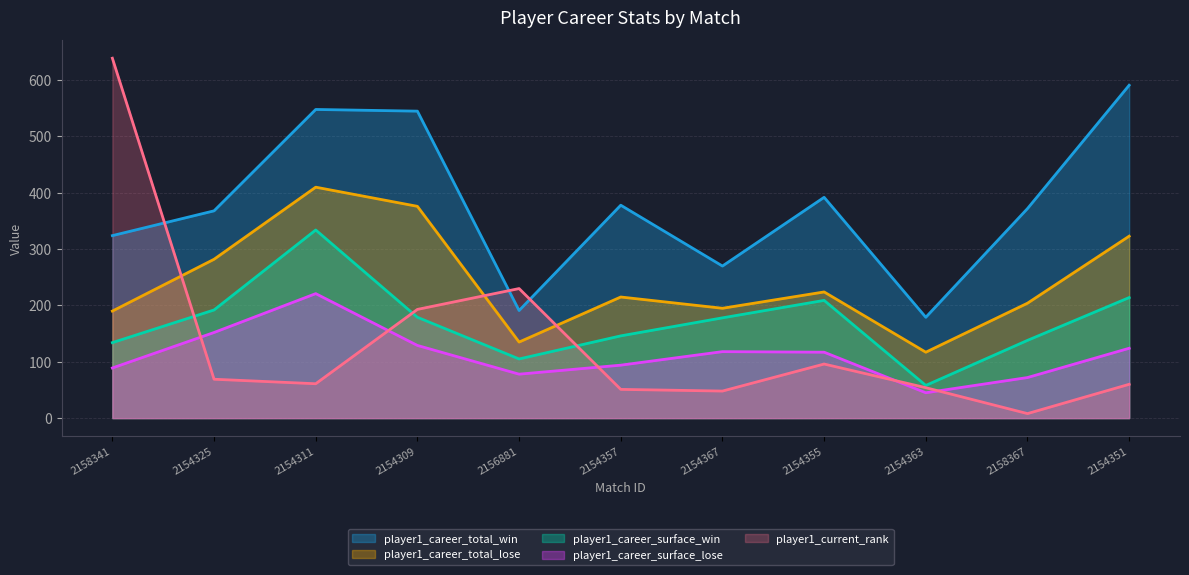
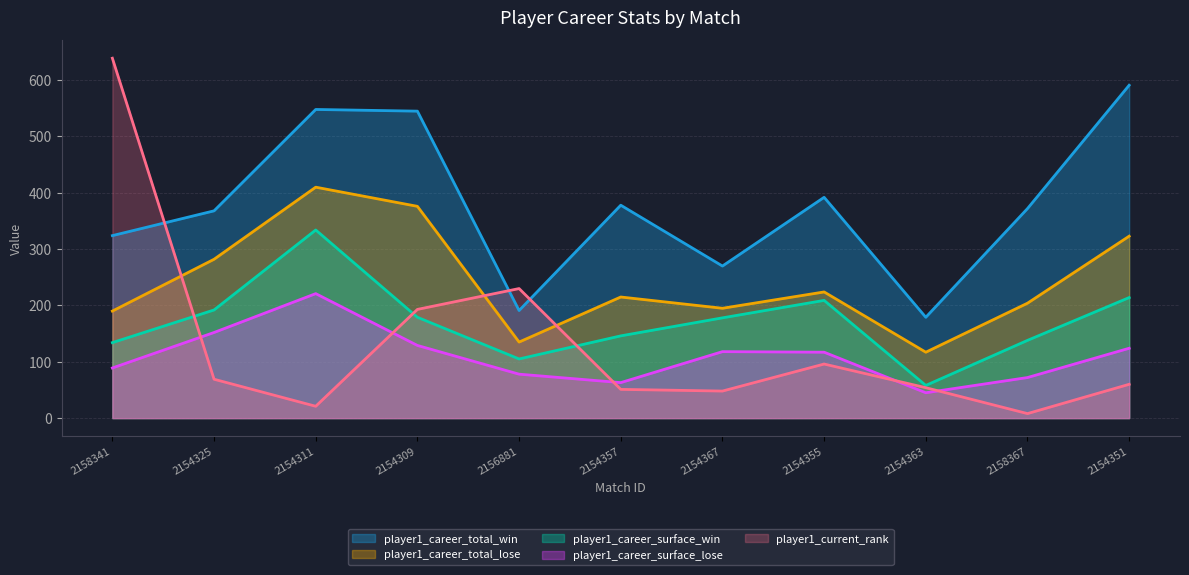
  {
    "player1_career_total_lose": {
      "2158341": 190,
      "2154325": 280,
      "2154311": 410,
      "2154309": 380,
      "2156881": 140,
      "2154357": 220,
      "2154367": 200,
      "2154355": 220,
      "2154363": 120,
      "2158367": 200,
      "2154351": 320
    },
    "player1_career_surface_lose": {
      "2158341": 90,
      "2154325": 150,
      "2154311": 220,
      "2154309": 130,
      "2156881": 80,
-     "2154357": 90,
+     "2154357": 60,
      "2154367": 120,
      "2154355": 120,
      "2154363": 50,
      "2158367": 70,
      "2154351": 120
    },
    "player1_current_rank": {
      "2158341": 640,
      "2154325": 70,
-     "2154311": 60,
+     "2154311": 20,
      "2154309": 190,
      "2156881": 230,
      "2154357": 50,
      "2154367": 50,
      "2154355": 100,
      "2158367": 10,
      "2154351": 60
    }
  }
